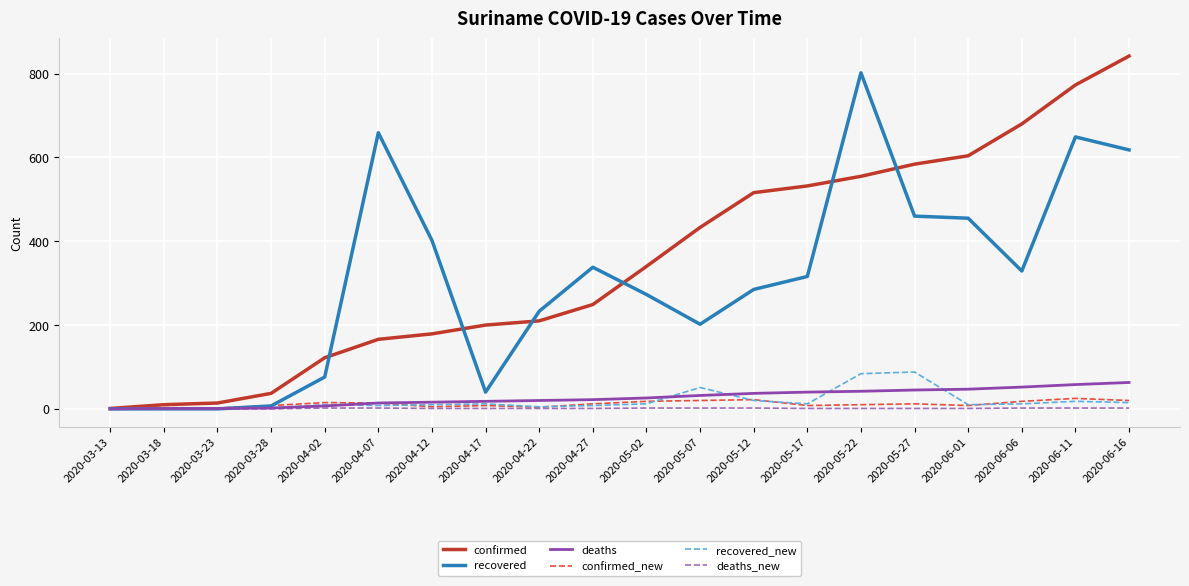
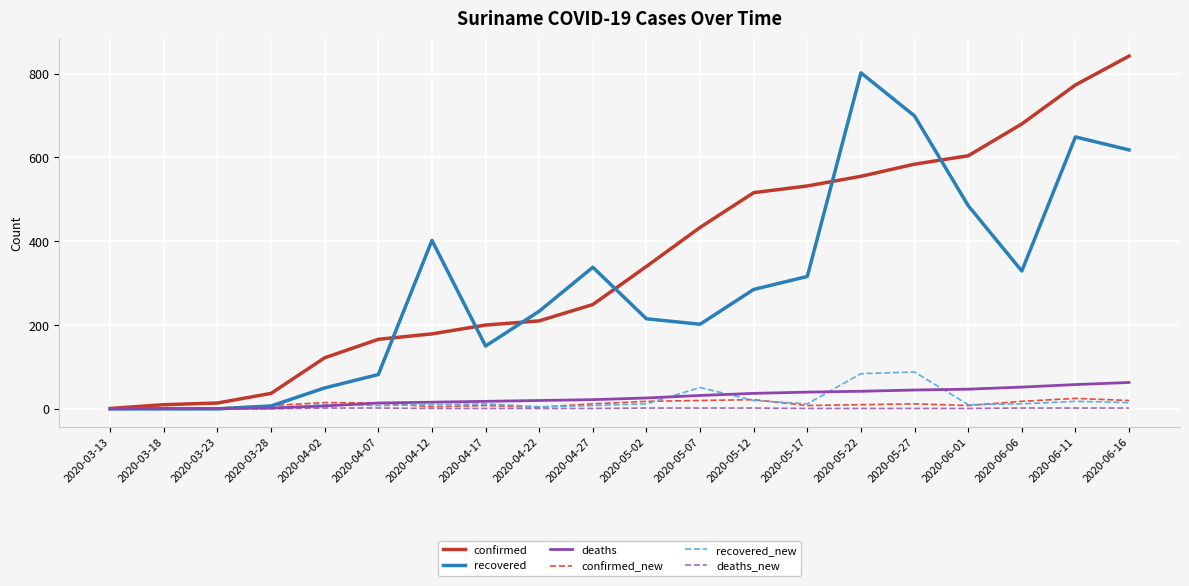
  {
    "recovered": {
-     "2020-04-02": 80,
-     "2020-04-07": 660,
+     "2020-04-02": 50,
+     "2020-04-07": 80,
      "2020-04-12": 400,
-     "2020-04-17": 40,
+     "2020-04-17": 150,
      "2020-04-22": 230,
      "2020-04-27": 340,
-     "2020-05-02": 270,
+     "2020-05-02": 220,
      "2020-05-07": 200,
      "2020-05-12": 290,
      "2020-05-17": 320,
      "2020-05-22": 800,
-     "2020-05-27": 460,
-     "2020-06-01": 460,
+     "2020-05-27": 700,
+     "2020-06-01": 490,
      "2020-06-06": 330,
      "2020-06-11": 650,
      "2020-06-16": 620
    },
    "recovered_new": {
      "2020-05-07": 50,
      "2020-05-22": 80,
      "2020-05-27": 90,
      "2020-06-11": 20
    }
  }
